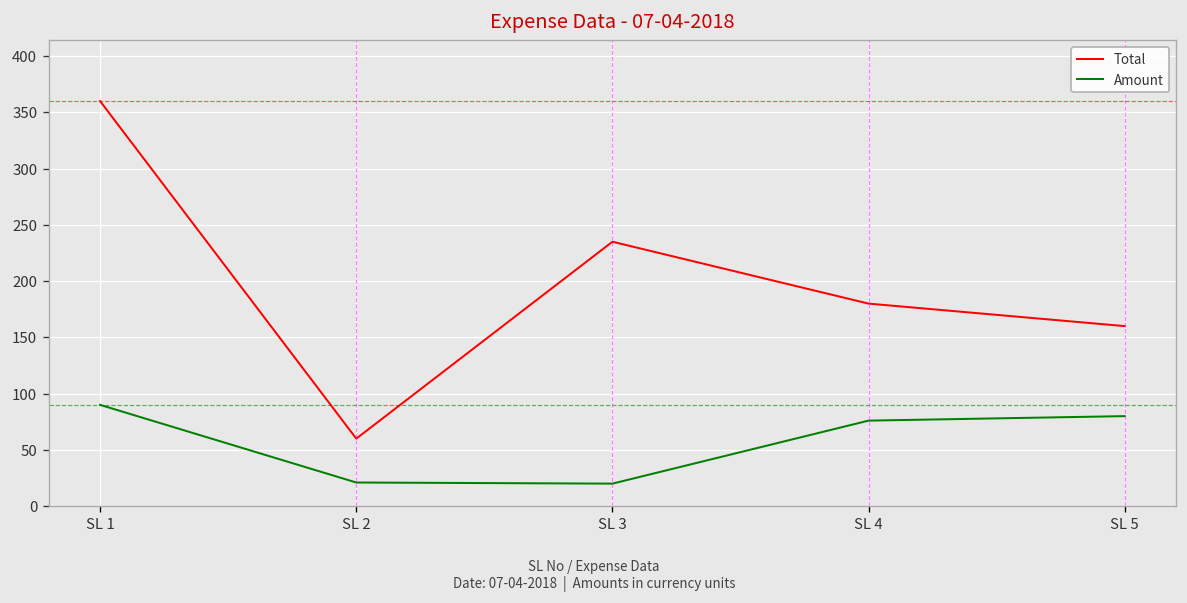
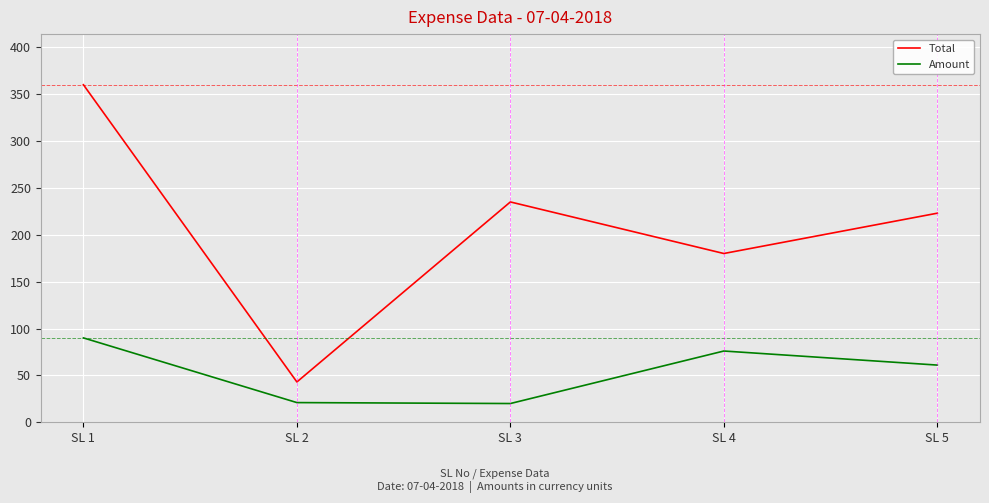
  {
    "Total": {
      "SL 1": 360,
-     "SL 2": 60,
+     "SL 2": 40,
      "SL 3": 240,
      "SL 4": 180,
-     "SL 5": 160
+     "SL 5": 220
    },
    "Amount": {
      "SL 1": 90,
      "SL 2": 20,
      "SL 3": 20,
      "SL 4": 80,
-     "SL 5": 80
+     "SL 5": 60
    }
  }
